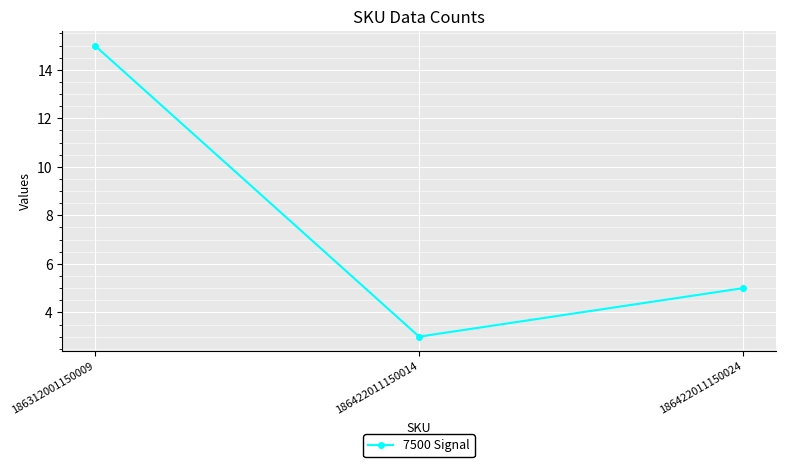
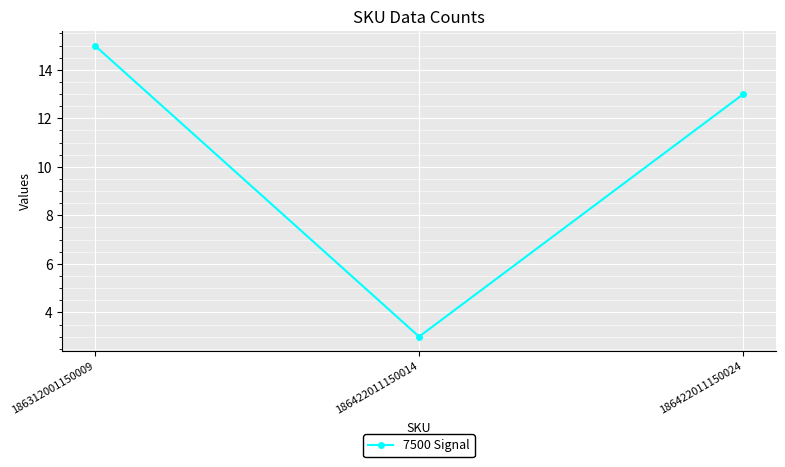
  {
    "186312001150009": 15,
    "186422011150014": 3,
-   "186422011150024": 5
+   "186422011150024": 13
  }
